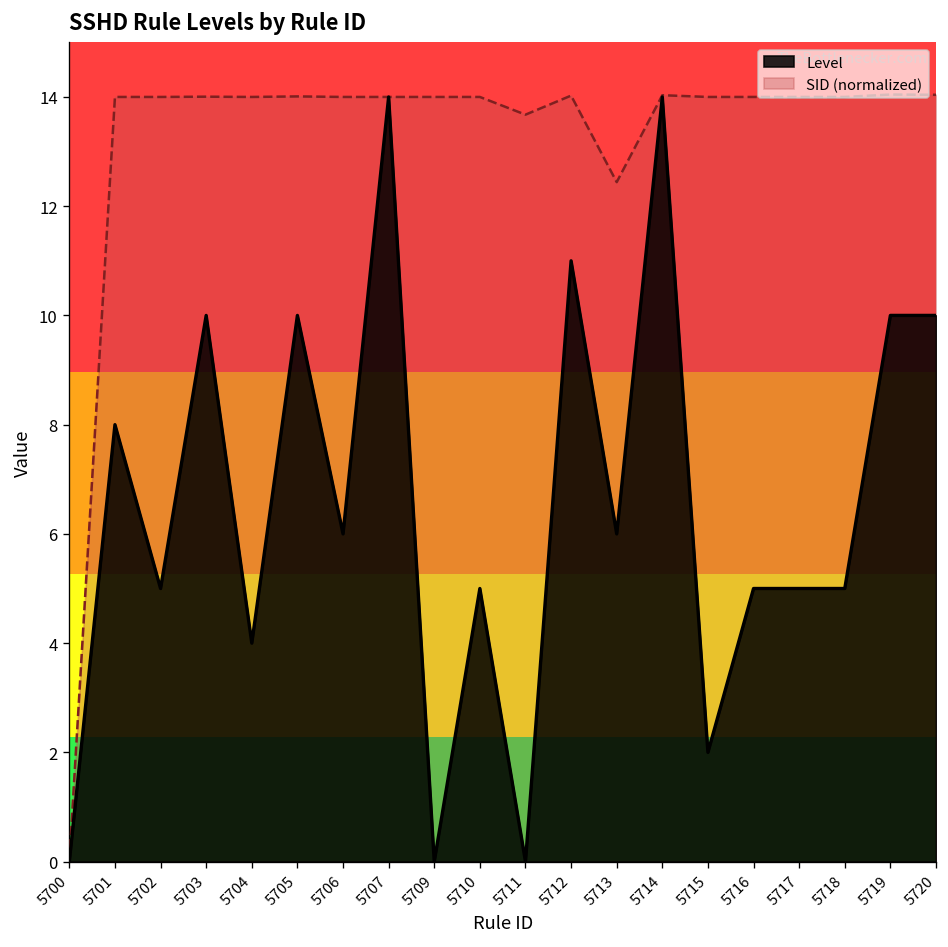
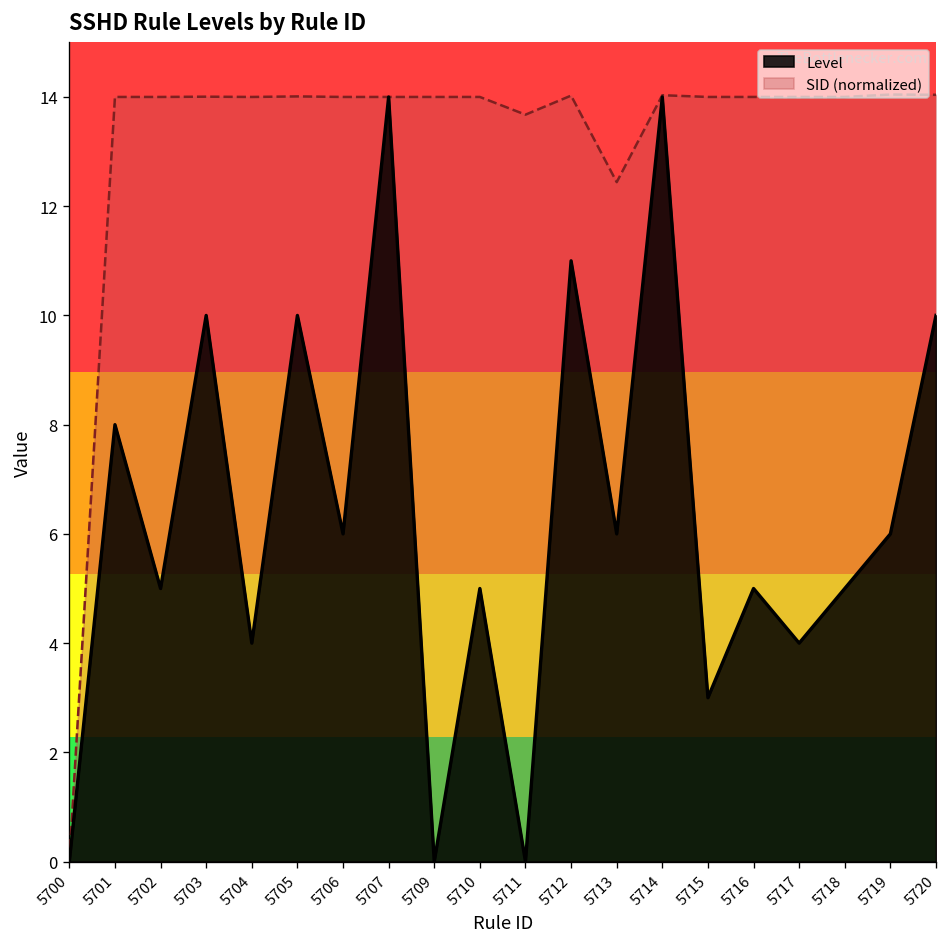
  {
    "Level": {
      "5701": 8,
      "5702": 5,
      "5703": 10,
      "5704": 4,
      "5705": 10,
      "5706": 6,
      "5709": 0,
      "5710": 5,
      "5711": 0,
      "5712": 11,
      "5713": 6,
-     "5715": 2,
+     "5715": 3,
      "5716": 5,
-     "5717": 5,
+     "5717": 4,
      "5718": 5,
-     "5719": 10,
+     "5719": 6,
      "5720": 10
    },
    "SID (normalized)": {
      "5701": 14,
      "5702": 14,
      "5703": 14,
      "5704": 14,
      "5705": 14,
      "5706": 14,
      "5709": 14,
      "5710": 14,
      "5711": 13.7,
      "5712": 14,
      "5713": 12.4,
      "5715": 14,
      "5716": 14,
      "5720": 14
    }
  }
